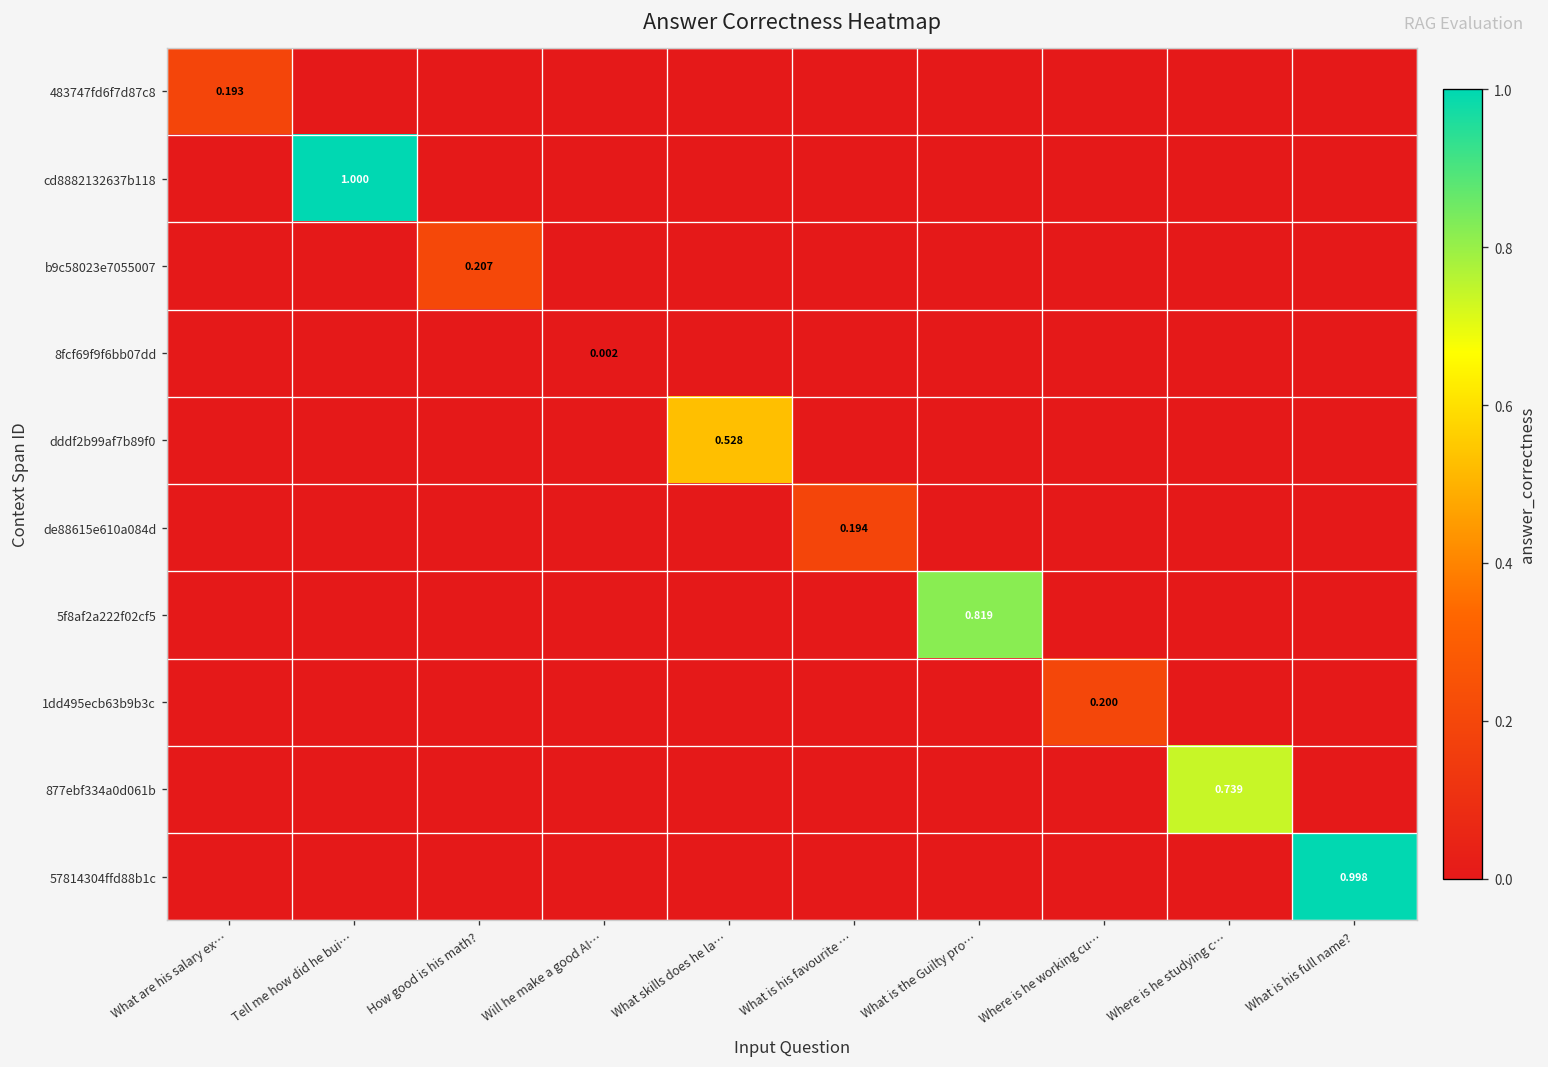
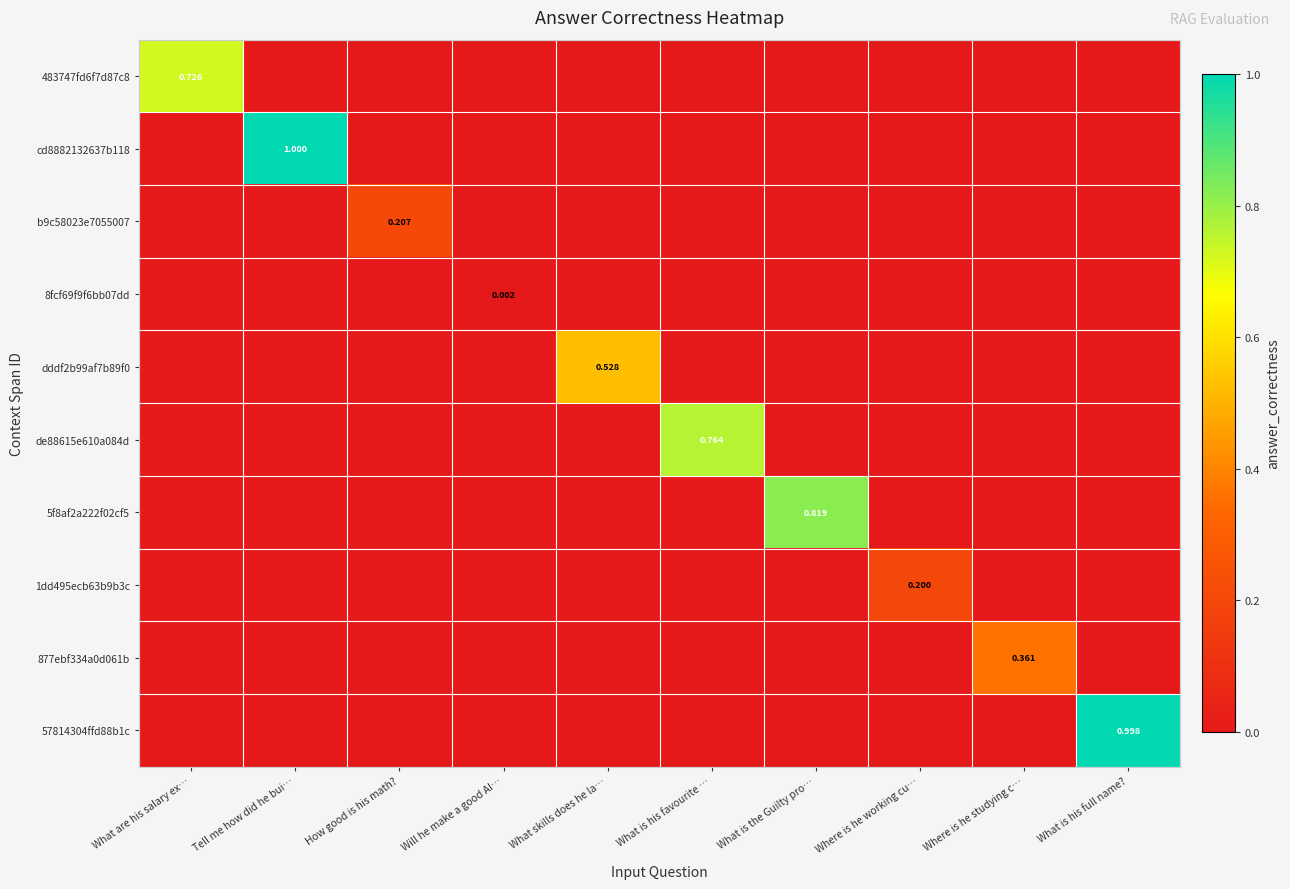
  {
    "483747fd6f7d87c8": {
-     "What are his salary ex…": 0.193
+     "What are his salary ex…": 0.726
    },
    "cd8882132637b118": {
      "Tell me how did he bui…": 1.000
    },
    "b9c58023e7055007": {
      "How good is his math?": 0.207
    },
    "8fcf69f9f6bb07dd": {
      "Will he make a good AI…": 0.002
    },
    "dddf2b99af7b89f0": {
      "What skills does he la…": 0.528
    },
    "de88615e610a084d": {
-     "What is his favourite …": 0.194
+     "What is his favourite …": 0.764
    },
    "5f8af2a222f02cf5": {
      "What is the Guilty pro…": 0.819
    },
    "1dd495ecb63b9b3c": {
      "Where is he working cu…": 0.200
    },
    "877ebf334a0d061b": {
-     "Where is he studying c…": 0.739
+     "Where is he studying c…": 0.361
    },
    "57814304ffd88b1c": {
      "What is his full name?": 0.998
    }
  }
